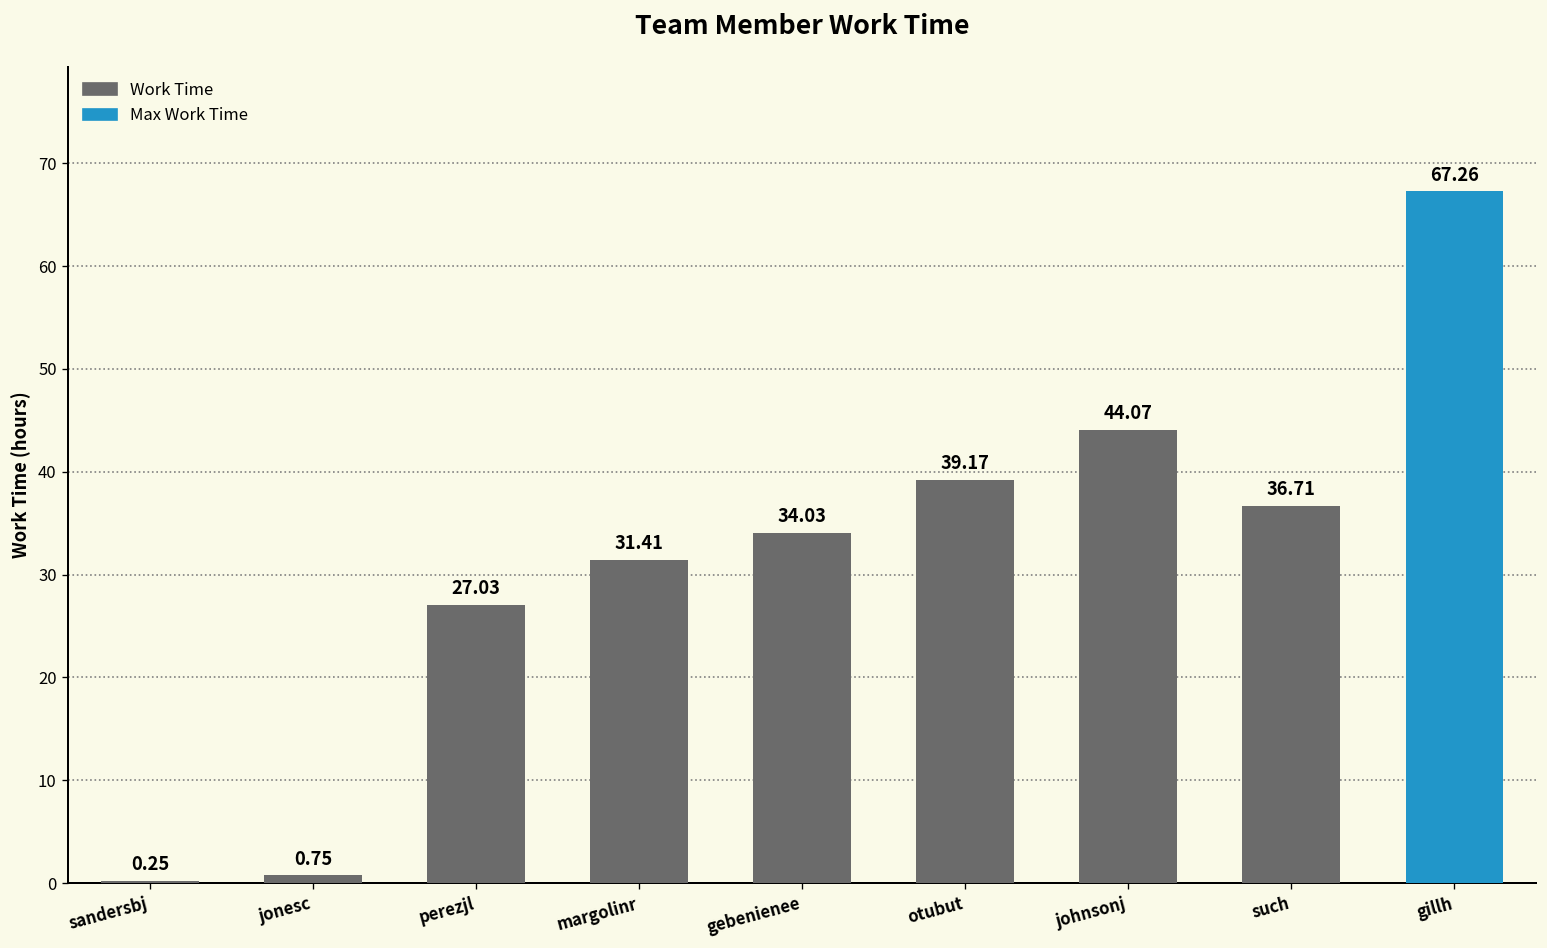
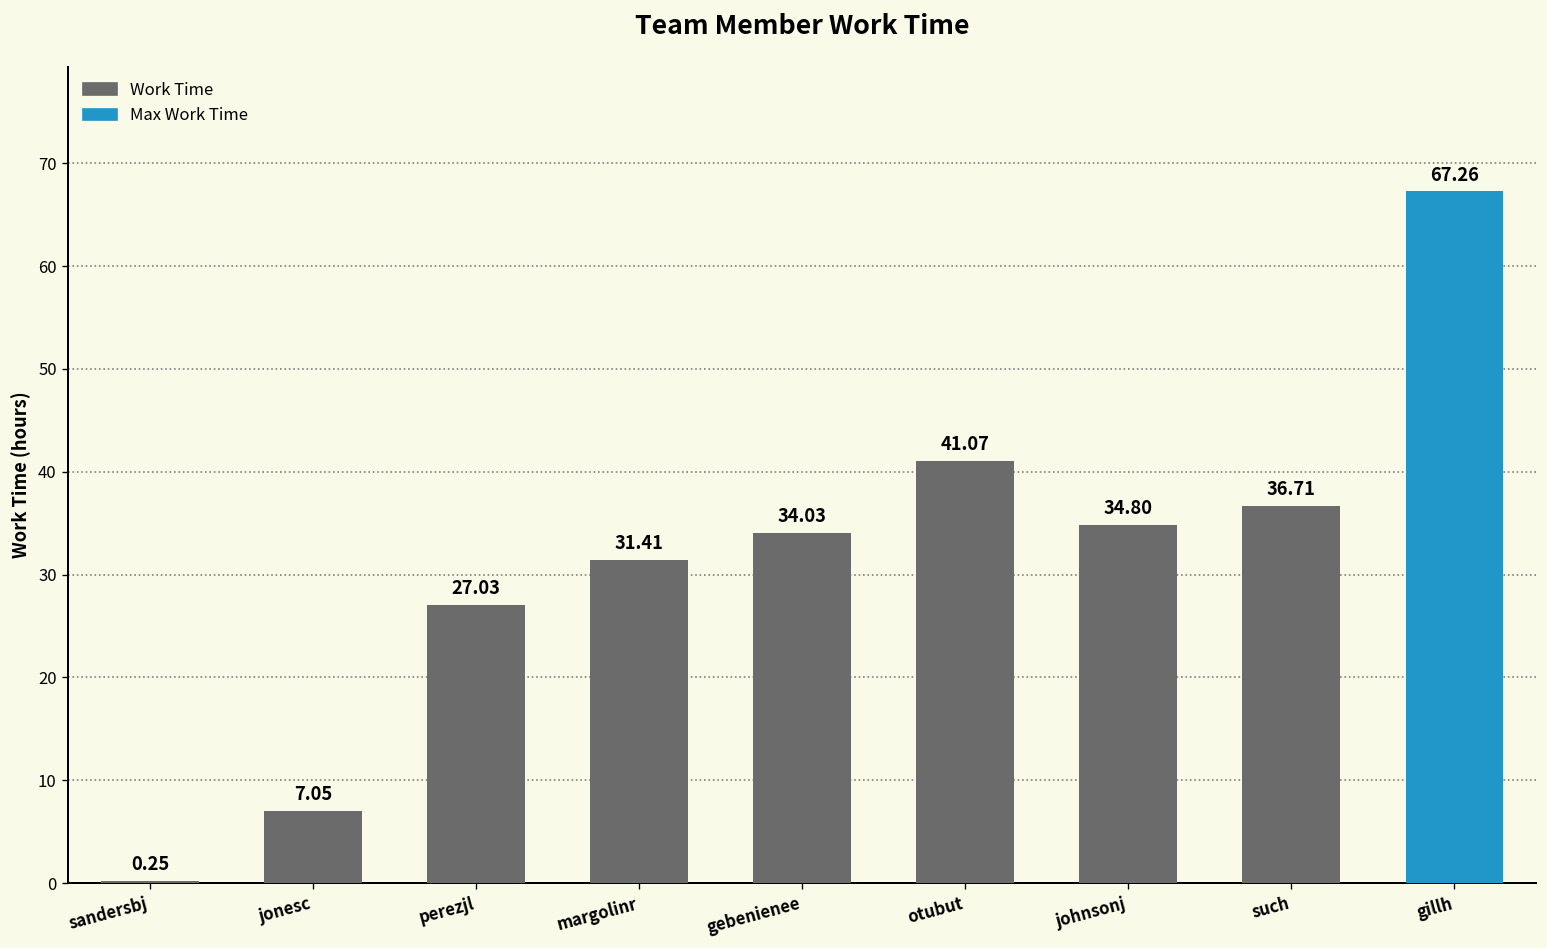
  {
    "sandersbj": 0.25,
-   "jonesc": 0.75,
+   "jonesc": 7.05,
    "perezjl": 27.03,
    "margolinr": 31.41,
    "gebenienee": 34.03,
-   "otubut": 39.17,
-   "johnsonj": 44.07,
+   "otubut": 41.07,
+   "johnsonj": 34.80,
    "such": 36.71,
    "gillh": 67.26
  }
